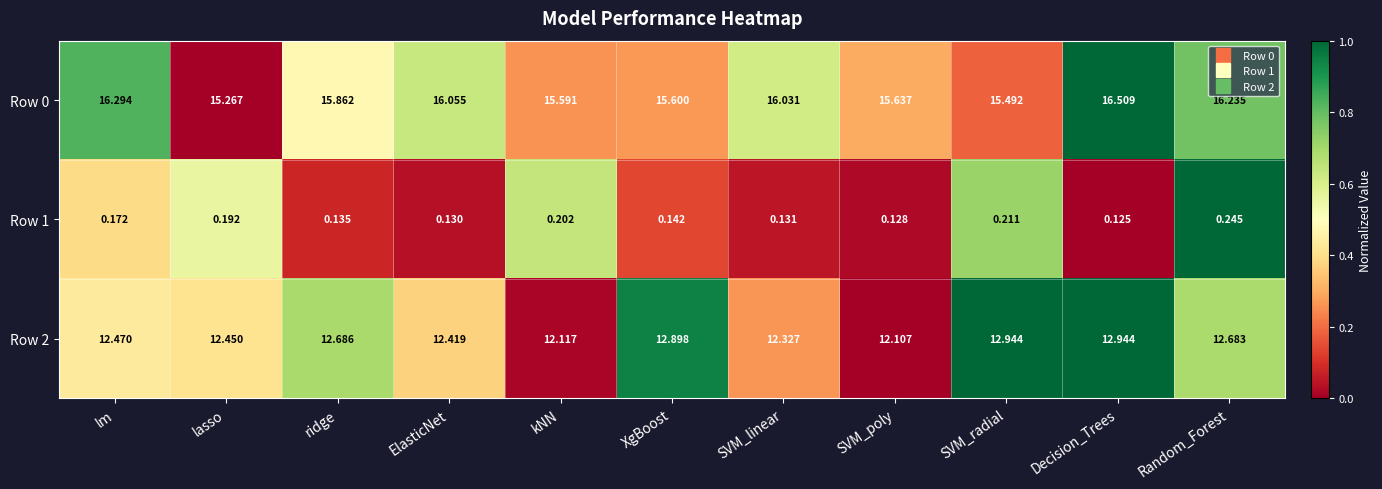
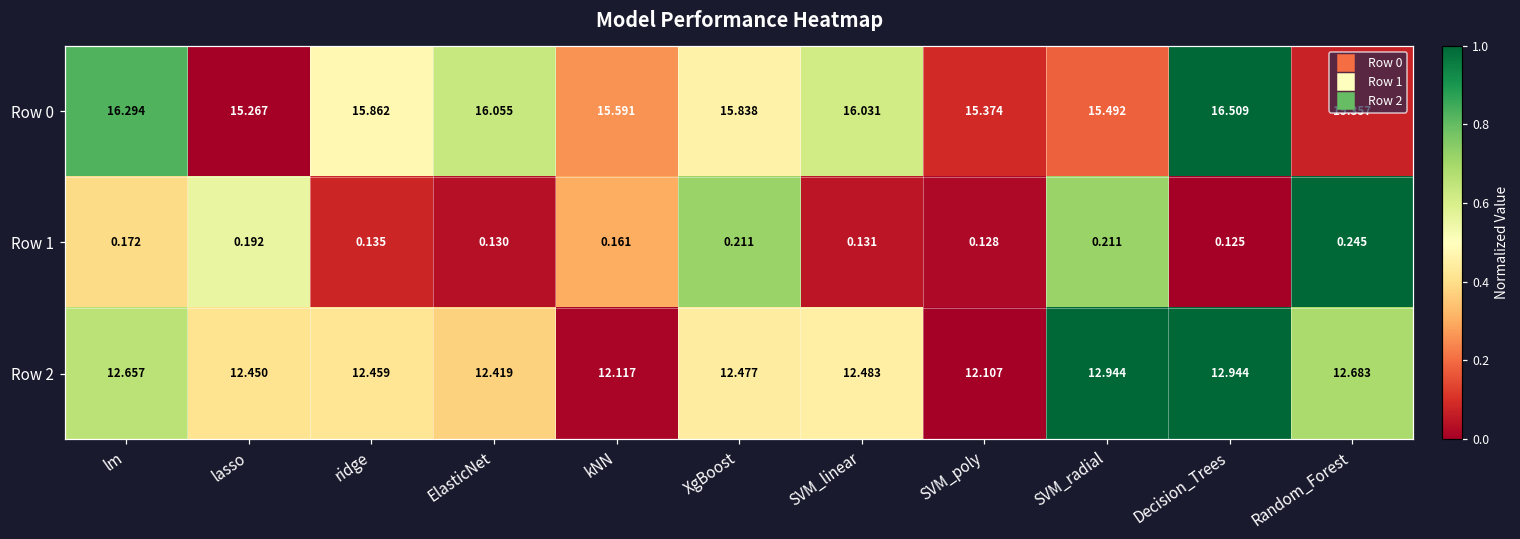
  {
    "Row 0": {
      "lm": 16.294,
      "lasso": 15.267,
      "ridge": 15.862,
      "ElasticNet": 16.055,
      "kNN": 15.591,
-     "XgBoost": 15.600,
+     "XgBoost": 15.838,
      "SVM_linear": 16.031,
-     "SVM_poly": 15.637,
+     "SVM_poly": 15.374,
      "SVM_radial": 15.492,
      "Decision_Trees": 16.509,
-     "Random_Forest": 16.235
+     "Random_Forest": 15.357
    },
    "Row 1": {
      "lm": 0.172,
      "lasso": 0.192,
      "ridge": 0.135,
      "ElasticNet": 0.130,
-     "kNN": 0.202,
-     "XgBoost": 0.142,
+     "kNN": 0.161,
+     "XgBoost": 0.211,
      "SVM_linear": 0.131,
      "SVM_poly": 0.128,
      "SVM_radial": 0.211,
      "Decision_Trees": 0.125,
      "Random_Forest": 0.245
    },
    "Row 2": {
-     "lm": 12.470,
+     "lm": 12.657,
      "lasso": 12.450,
-     "ridge": 12.686,
+     "ridge": 12.459,
      "ElasticNet": 12.419,
      "kNN": 12.117,
-     "XgBoost": 12.898,
-     "SVM_linear": 12.327,
+     "XgBoost": 12.477,
+     "SVM_linear": 12.483,
      "SVM_poly": 12.107,
      "SVM_radial": 12.944,
      "Decision_Trees": 12.944,
      "Random_Forest": 12.683
    }
  }
